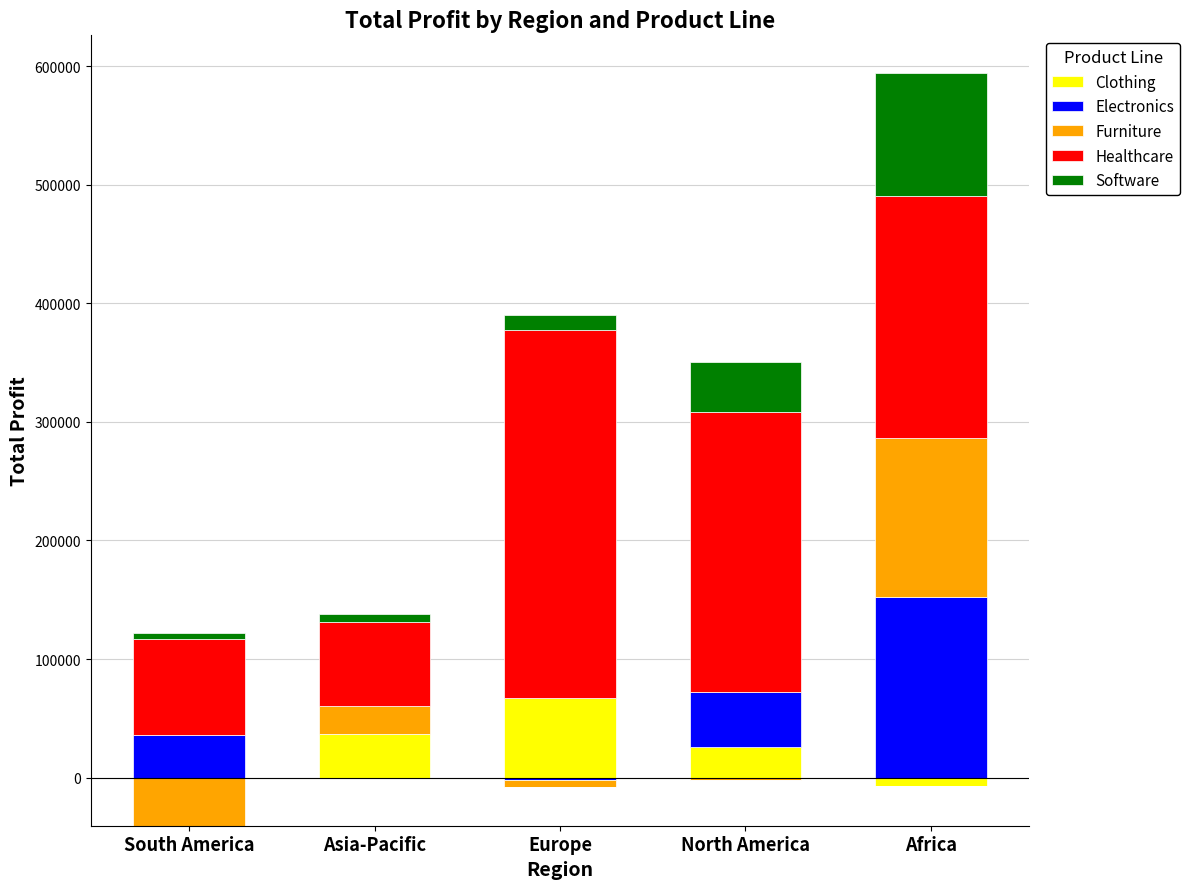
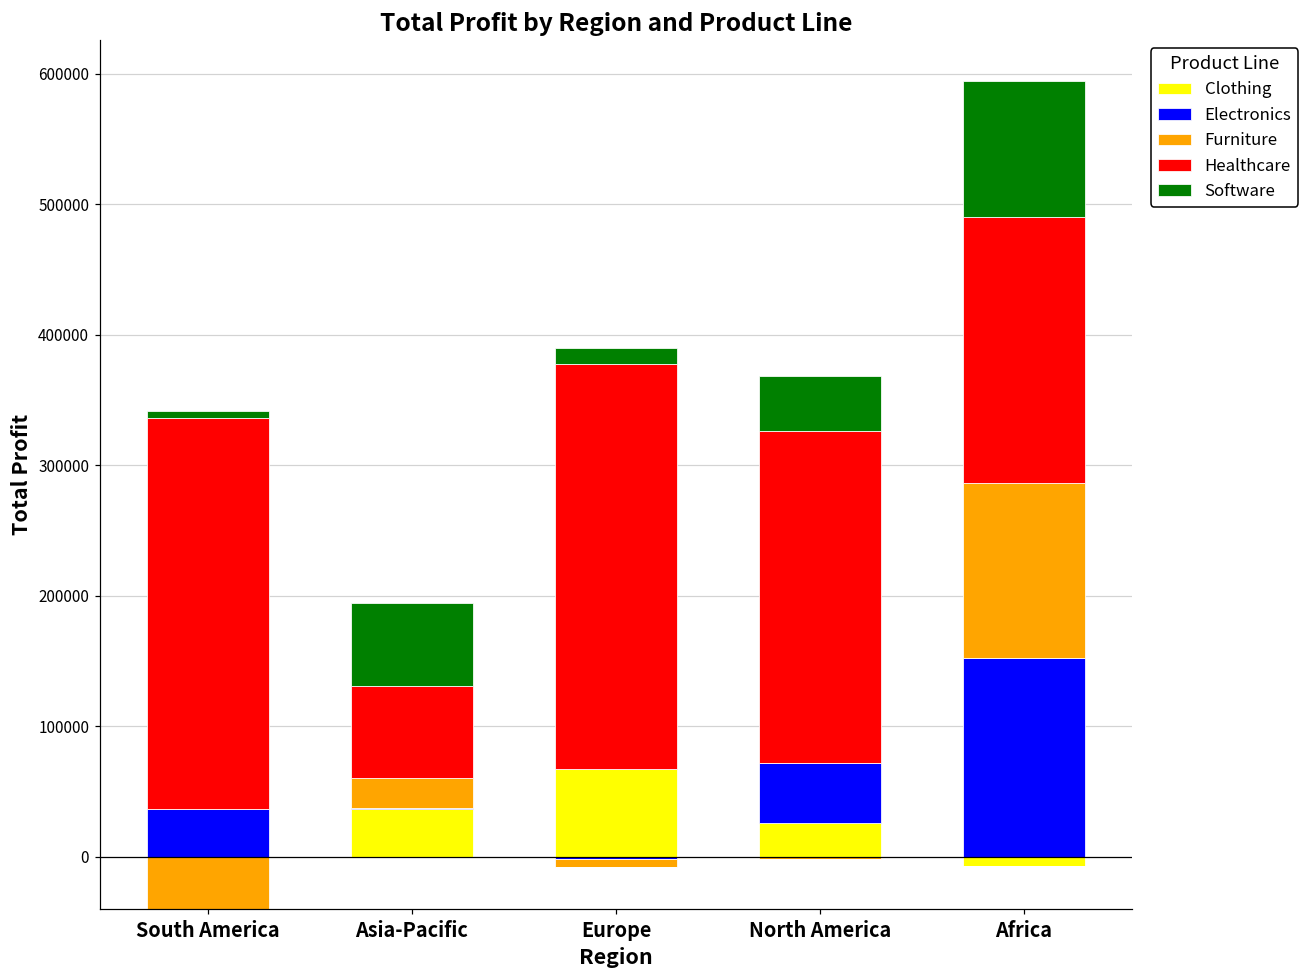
  {
    "Healthcare": {
-     "South America": 81000,
+     "South America": 300000,
      "Asia-Pacific": 71000,
      "Europe": 310000,
-     "North America": 236000,
+     "North America": 254000,
      "Africa": 204000
    },
    "Software": {
      "South America": 5000,
-     "Asia-Pacific": 7000,
+     "Asia-Pacific": 63000,
      "Europe": 12000,
      "North America": 42000,
      "Africa": 104000
    }
  }
